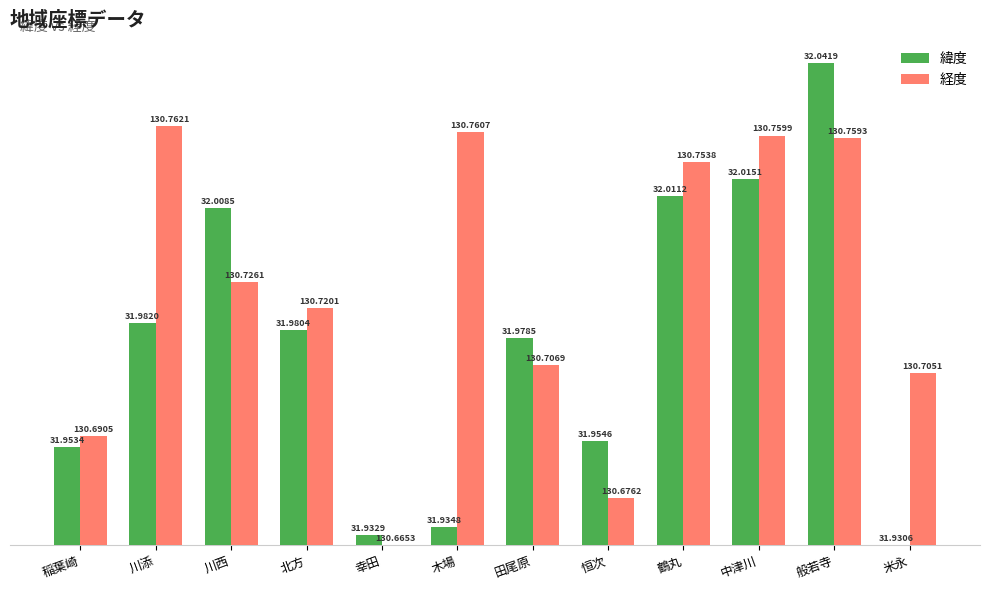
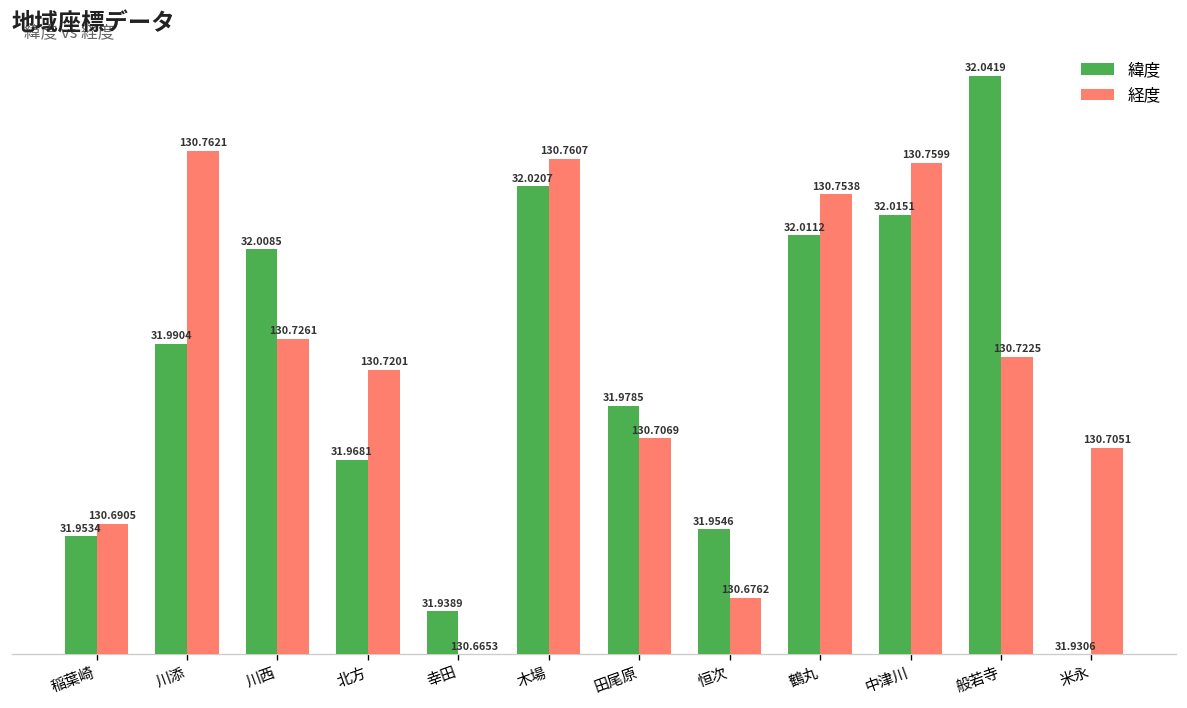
  {
    "緯度": {
-     "川添": 31.9820,
-     "北方": 31.9804,
-     "幸田": 31.9329,
-     "木場": 31.9348
+     "川添": 31.9904,
+     "北方": 31.9681,
+     "幸田": 31.9389,
+     "木場": 32.0207
    },
    "経度": {
-     "般若寺": 130.7593
+     "般若寺": 130.7225
    }
  }
